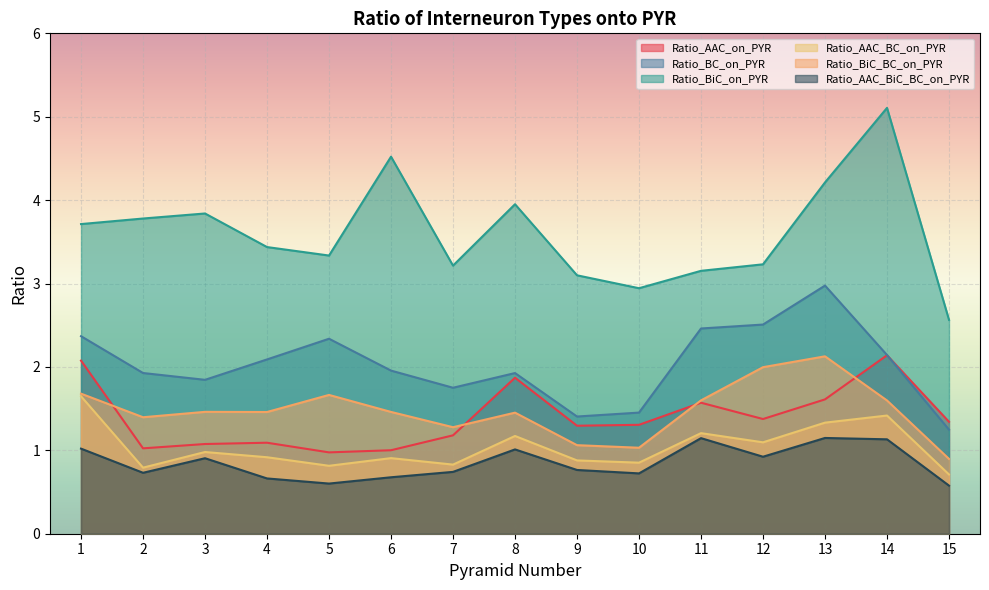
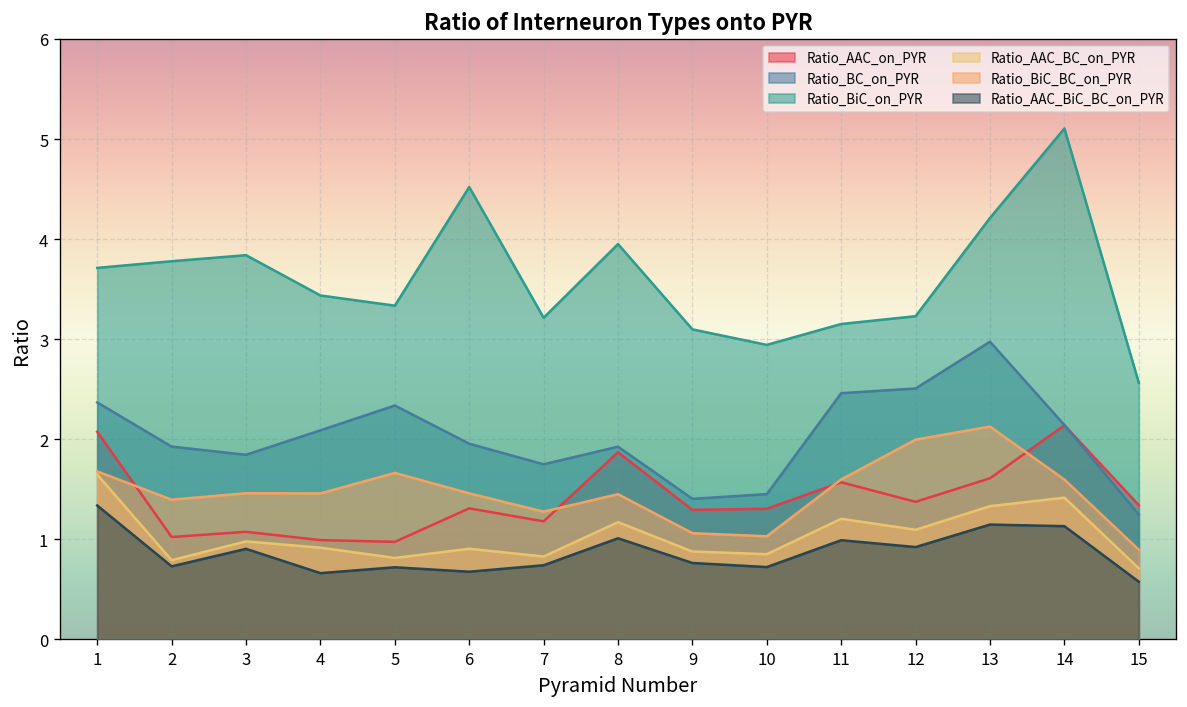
  {
    "Ratio_AAC_on_PYR": {
      "1": 2.1,
      "2": 1.0,
      "3": 1.1,
-     "4": 1.1,
+     "4": 1.0,
      "5": 1.0,
-     "6": 1.0,
+     "6": 1.3,
      "7": 1.2,
      "8": 1.9,
      "9": 1.3,
      "10": 1.3,
      "12": 1.4,
      "13": 1.6,
      "15": 1.3
    },
    "Ratio_AAC_BiC_BC_on_PYR": {
-     "1": 1.0,
+     "1": 1.3,
      "2": 0.7,
      "3": 0.9,
      "4": 0.7,
-     "5": 0.6,
+     "5": 0.7,
      "6": 0.7,
      "7": 0.7,
      "8": 1.0,
      "9": 0.8,
      "10": 0.7,
-     "11": 1.1,
+     "11": 1.0,
      "12": 0.9,
      "13": 1.1,
      "14": 1.1,
      "15": 0.6
    }
  }
